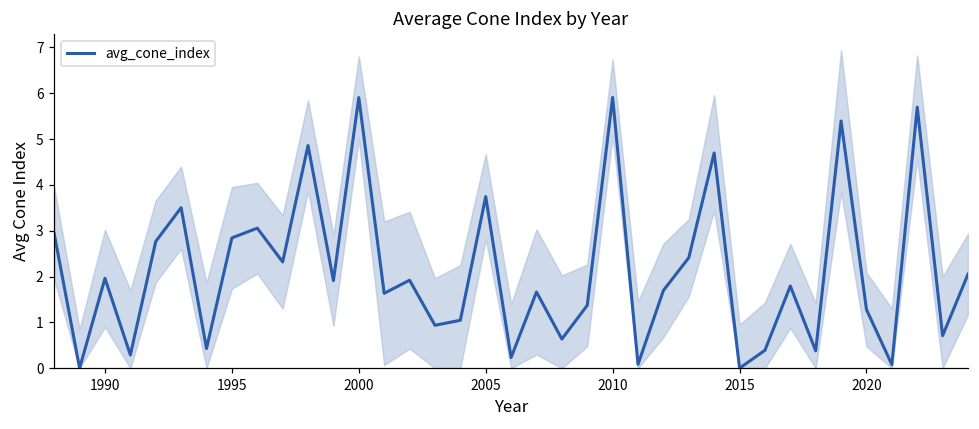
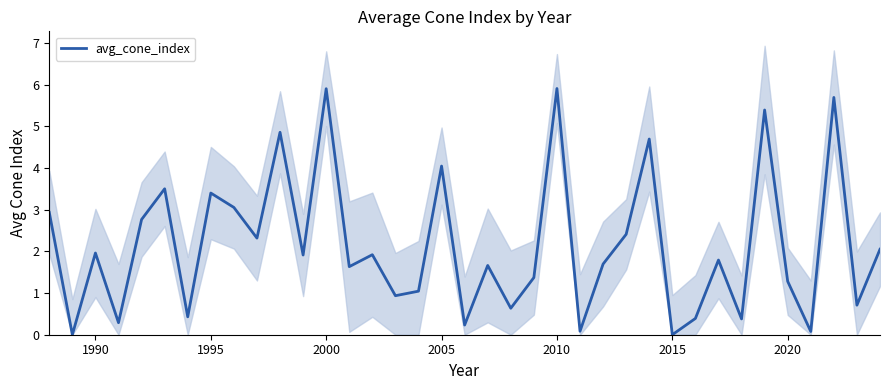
  {
    "avg_cone_index": {
      "1990": 2.0,
-     "1995": 2.8,
+     "1995": 3.4,
      "2000": 5.9,
-     "2005": 3.7,
+     "2005": 4.0,
      "2010": 5.9,
      "2015": 0.0,
      "2020": 1.3
    }
  }
